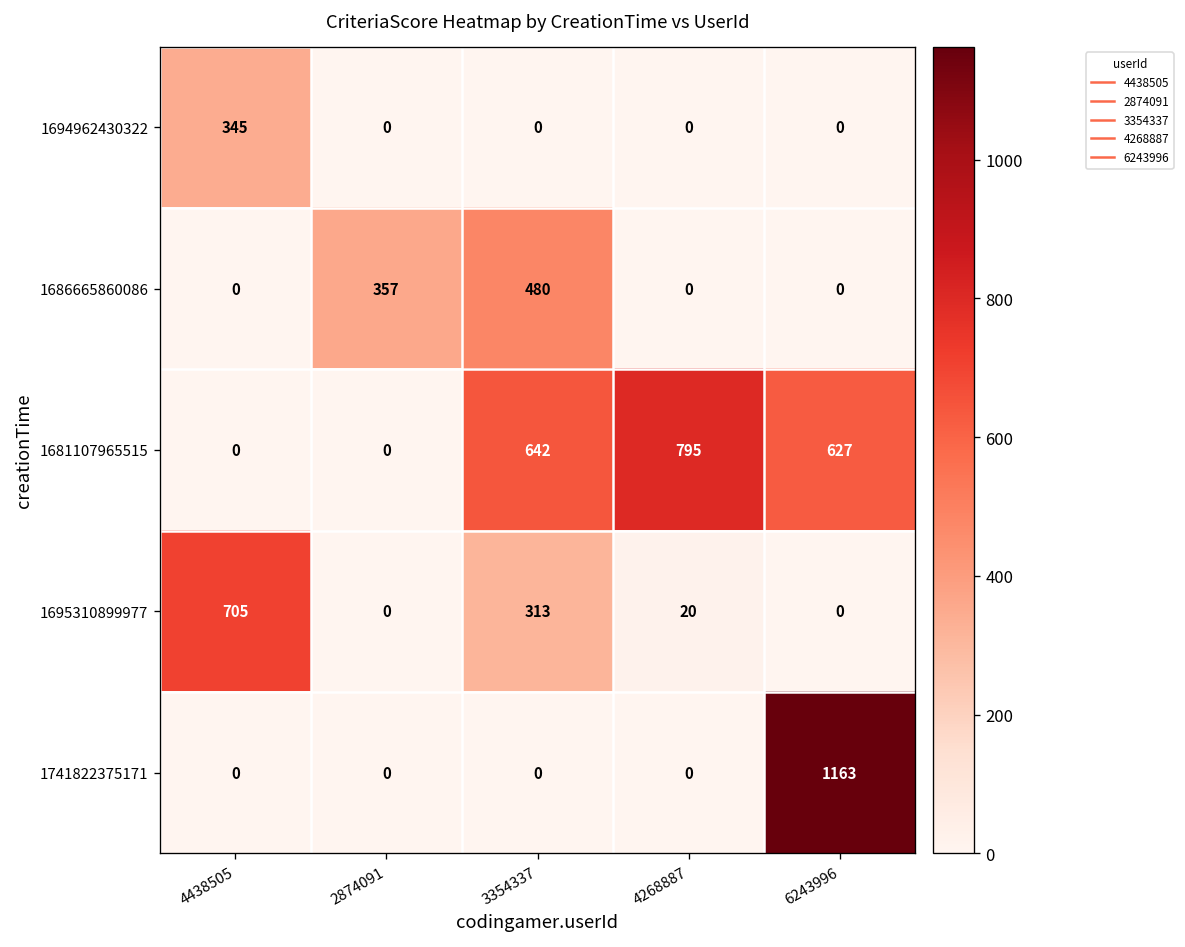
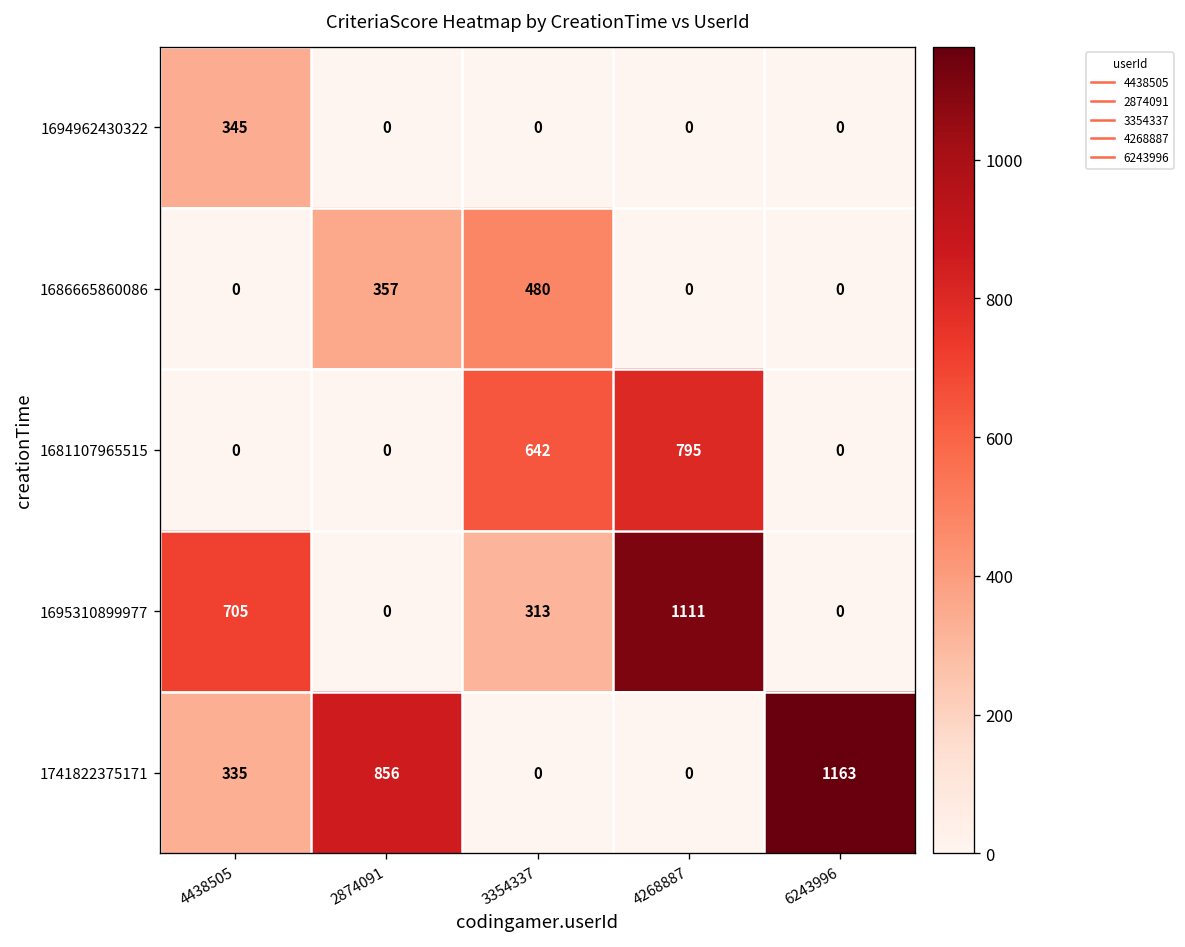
  {
    "1694962430322": {
      "4438505": 345,
      "2874091": 0,
      "3354337": 0,
      "4268887": 0,
      "6243996": 0
    },
    "1686665860086": {
      "4438505": 0,
      "2874091": 357,
      "3354337": 480,
      "4268887": 0,
      "6243996": 0
    },
    "1681107965515": {
      "4438505": 0,
      "2874091": 0,
      "3354337": 642,
      "4268887": 795,
-     "6243996": 627
+     "6243996": 0
    },
    "1695310899977": {
      "4438505": 705,
      "2874091": 0,
      "3354337": 313,
-     "4268887": 20,
+     "4268887": 1111,
      "6243996": 0
    },
    "1741822375171": {
-     "4438505": 0,
-     "2874091": 0,
+     "4438505": 335,
+     "2874091": 856,
      "3354337": 0,
      "4268887": 0,
      "6243996": 1163
    }
  }
